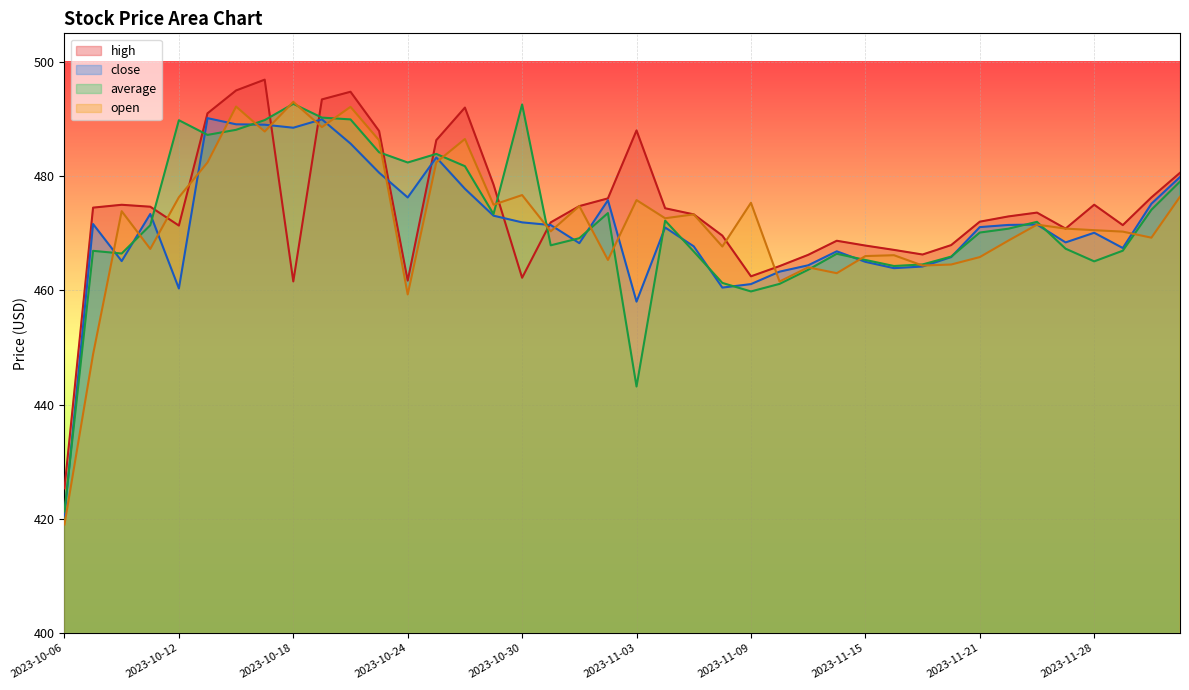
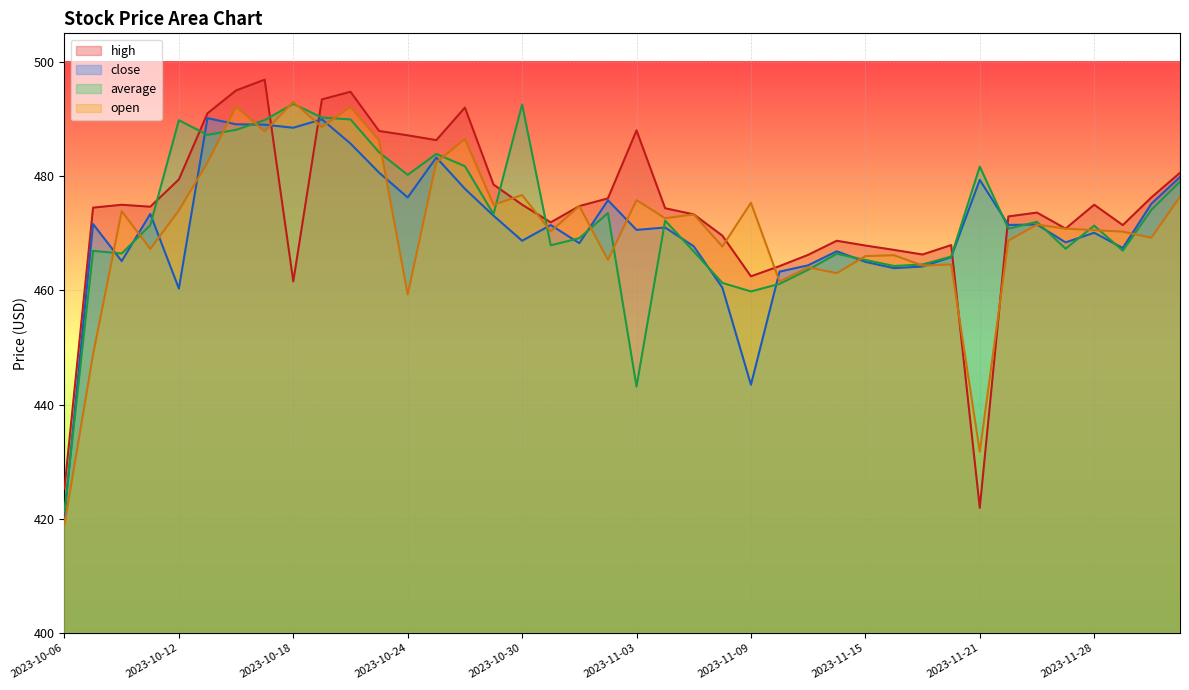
  {
    "high": {
      "2023-10-06": 425,
-     "2023-10-12": 471,
+     "2023-10-12": 479,
      "2023-10-18": 462,
-     "2023-10-24": 462,
-     "2023-10-30": 462,
+     "2023-10-24": 487,
+     "2023-10-30": 475,
      "2023-11-03": 488,
      "2023-11-09": 462,
      "2023-11-15": 468,
-     "2023-11-21": 472,
+     "2023-11-21": 422,
      "2023-11-28": 475
    },
    "close": {
      "2023-10-06": 421,
      "2023-10-12": 460,
      "2023-10-18": 488,
      "2023-10-24": 476,
-     "2023-10-30": 472,
-     "2023-11-03": 458,
-     "2023-11-09": 461,
-     "2023-11-21": 471,
+     "2023-10-30": 469,
+     "2023-11-03": 471,
+     "2023-11-09": 443,
+     "2023-11-21": 479,
      "2023-11-28": 470
    },
    "average": {
      "2023-10-06": 421,
      "2023-10-12": 490,
-     "2023-10-24": 482,
+     "2023-10-24": 480,
      "2023-10-30": 493,
      "2023-11-03": 443,
      "2023-11-09": 460,
-     "2023-11-21": 470,
-     "2023-11-28": 465
+     "2023-11-21": 482,
+     "2023-11-28": 471
    },
    "open": {
      "2023-10-06": 419,
-     "2023-10-12": 476,
+     "2023-10-12": 474,
      "2023-10-24": 459,
      "2023-10-30": 477,
      "2023-11-03": 476,
      "2023-11-09": 475,
      "2023-11-15": 466,
-     "2023-11-21": 466,
+     "2023-11-21": 432,
      "2023-11-28": 471
    }
  }
